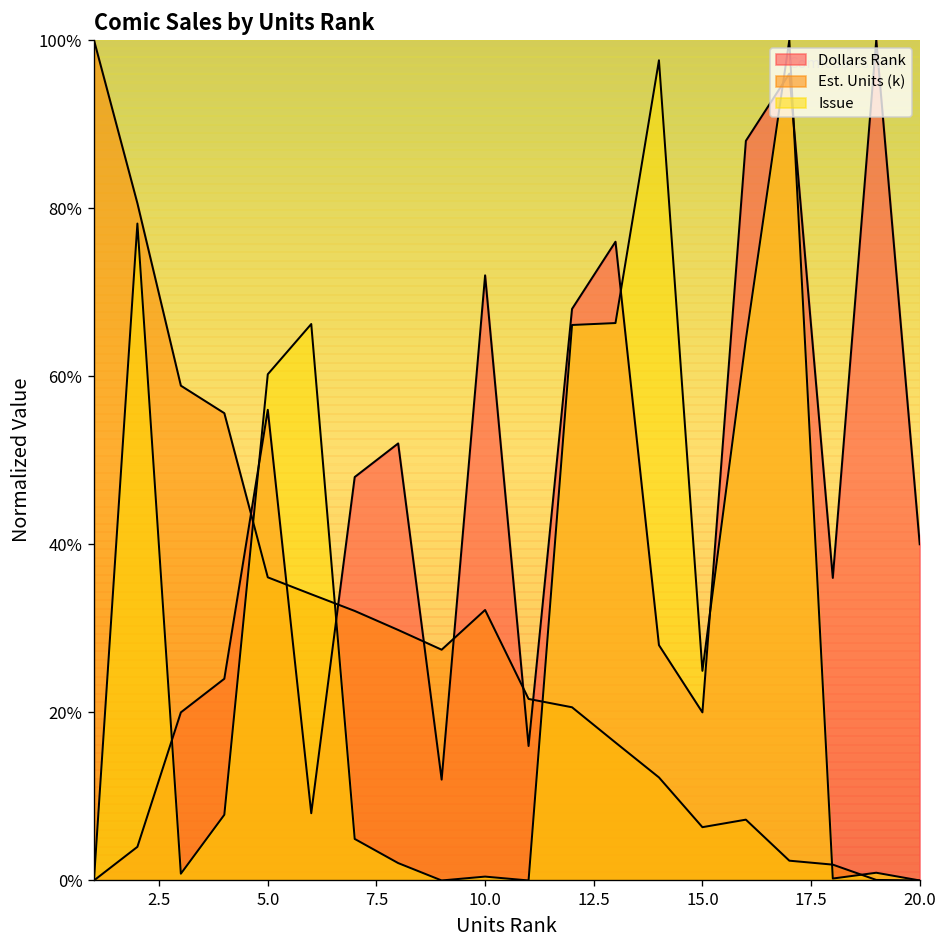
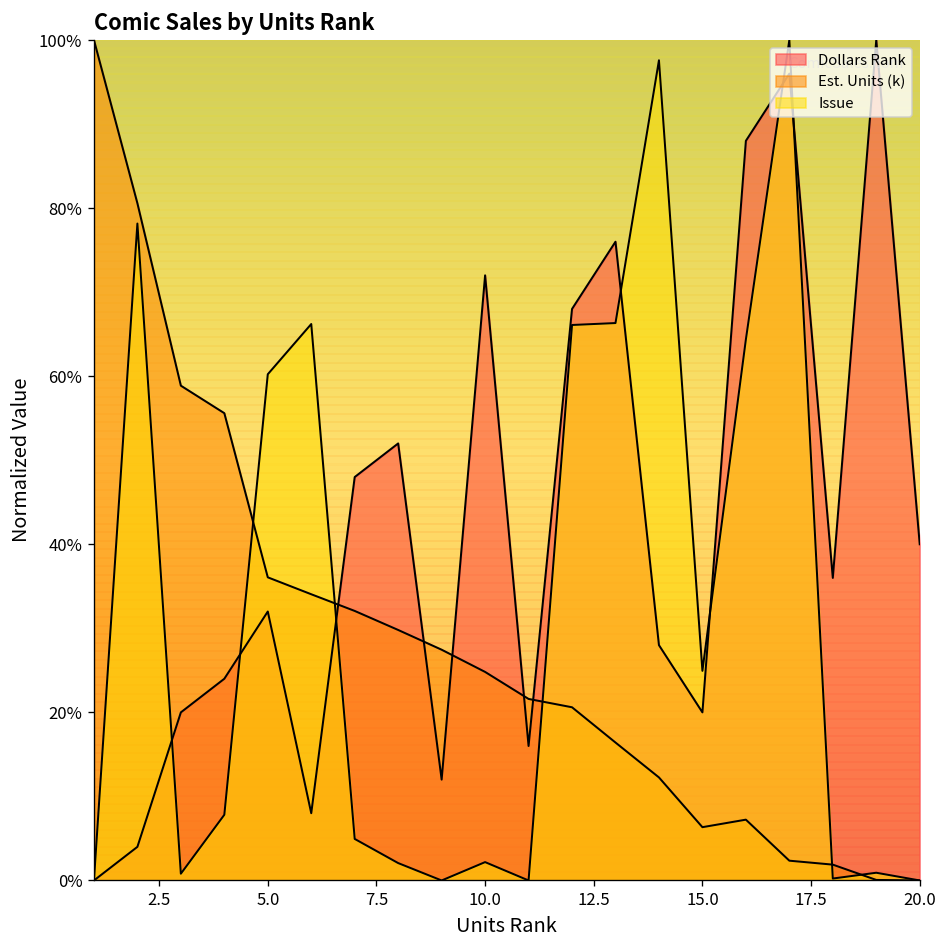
  {
    "Dollars Rank": {
-     "5.0": "56%",
+     "5.0": "32%",
      "10.0": "72%",
      "15.0": "20%",
      "20.0": "40%"
    },
    "Est. Units (k)": {
      "5.0": "36%",
-     "10.0": "32%",
+     "10.0": "25%",
      "15.0": "6%"
    },
    "Issue": {
      "5.0": "60%",
-     "10.0": "0%",
+     "10.0": "2%",
      "15.0": "25%"
    }
  }
